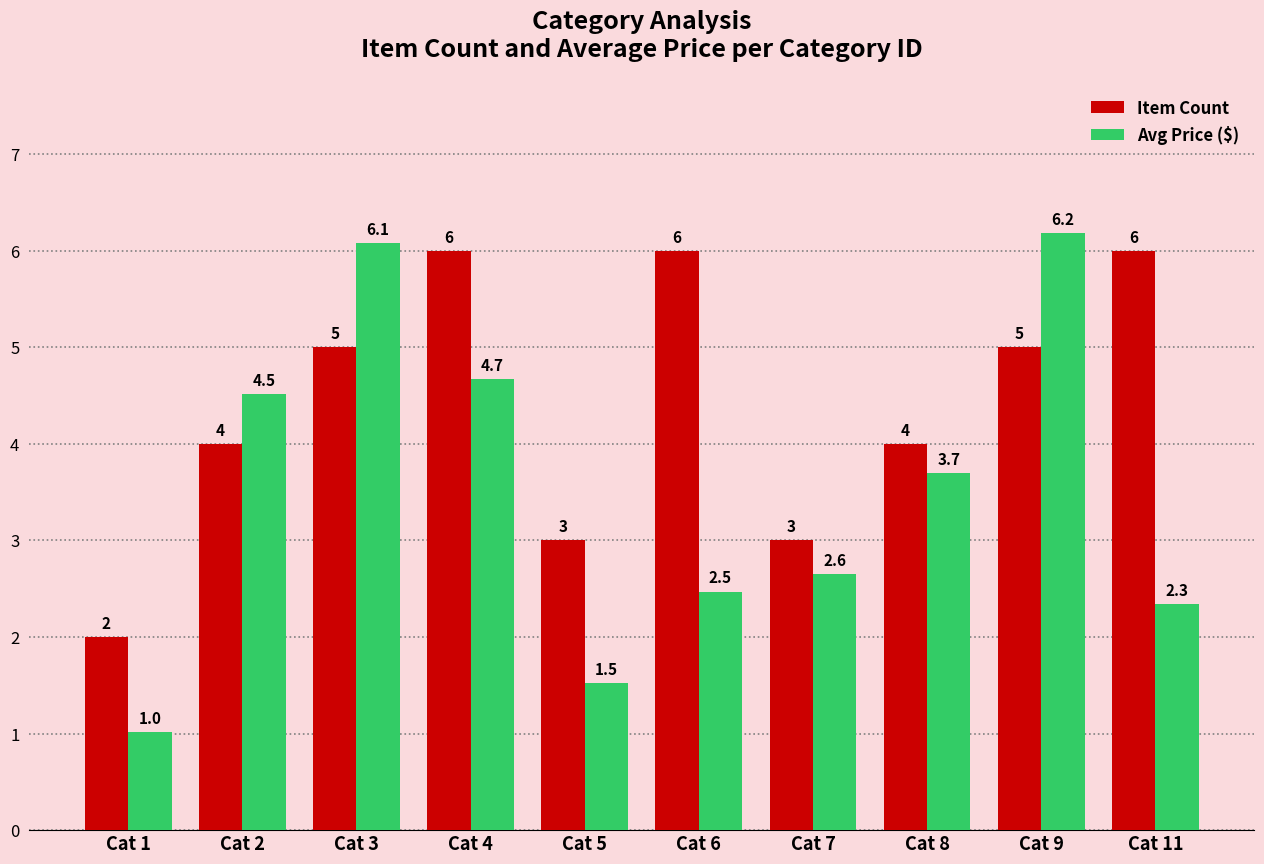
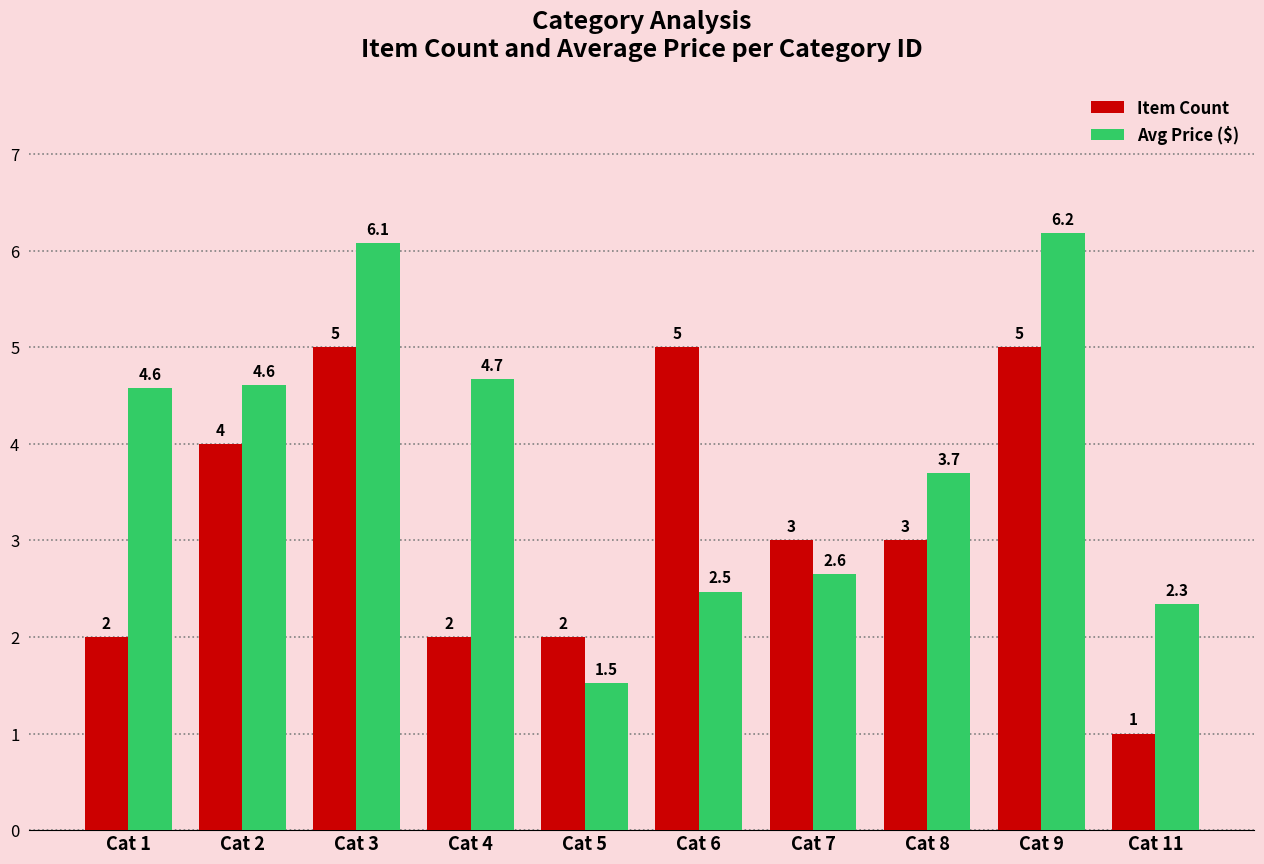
  {
    "Item Count": {
      "Cat 1": 2,
      "Cat 2": 4,
      "Cat 3": 5,
-     "Cat 4": 6,
-     "Cat 5": 3,
-     "Cat 6": 6,
+     "Cat 4": 2,
+     "Cat 5": 2,
+     "Cat 6": 5,
      "Cat 7": 3,
-     "Cat 8": 4,
+     "Cat 8": 3,
      "Cat 9": 5,
-     "Cat 11": 6
+     "Cat 11": 1
    },
    "Avg Price ($)": {
-     "Cat 1": 1.0,
-     "Cat 2": 4.5,
+     "Cat 1": 4.6,
+     "Cat 2": 4.6,
      "Cat 3": 6.1,
      "Cat 4": 4.7,
      "Cat 5": 1.5,
      "Cat 6": 2.5,
      "Cat 7": 2.6,
      "Cat 8": 3.7,
      "Cat 9": 6.2,
      "Cat 11": 2.3
    }
  }
